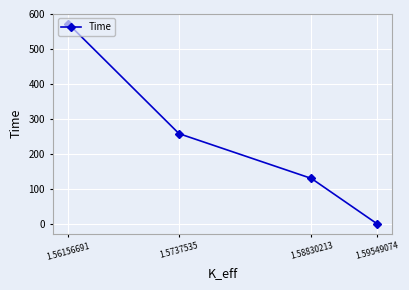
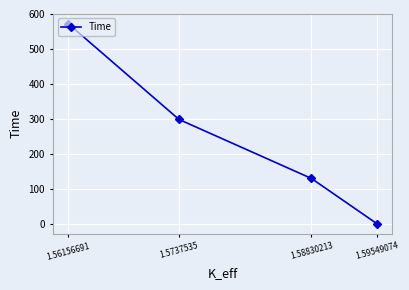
  {
-   "1.5737535": 260,
+   "1.5737535": 300,
    "1.58830213": 130,
    "1.59549074": 0
  }
